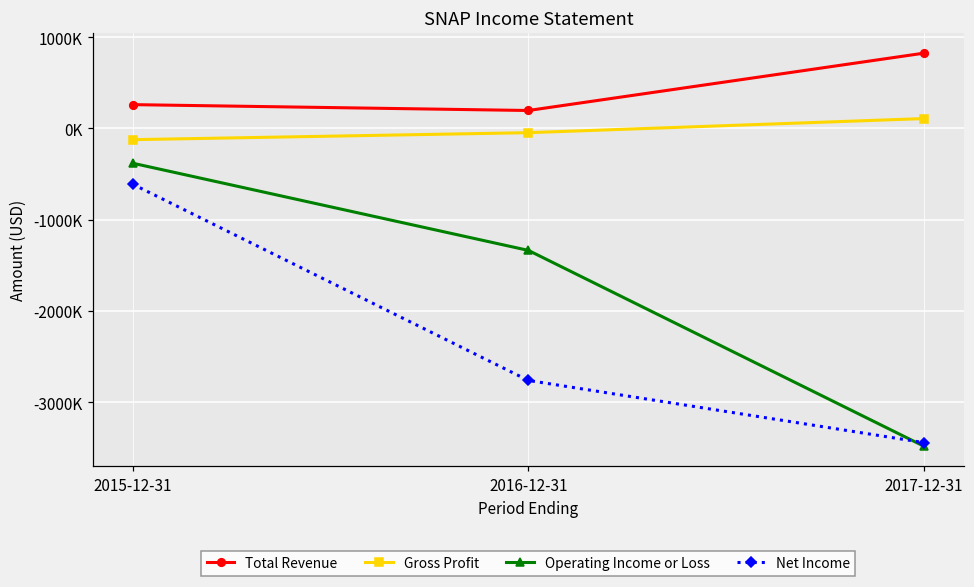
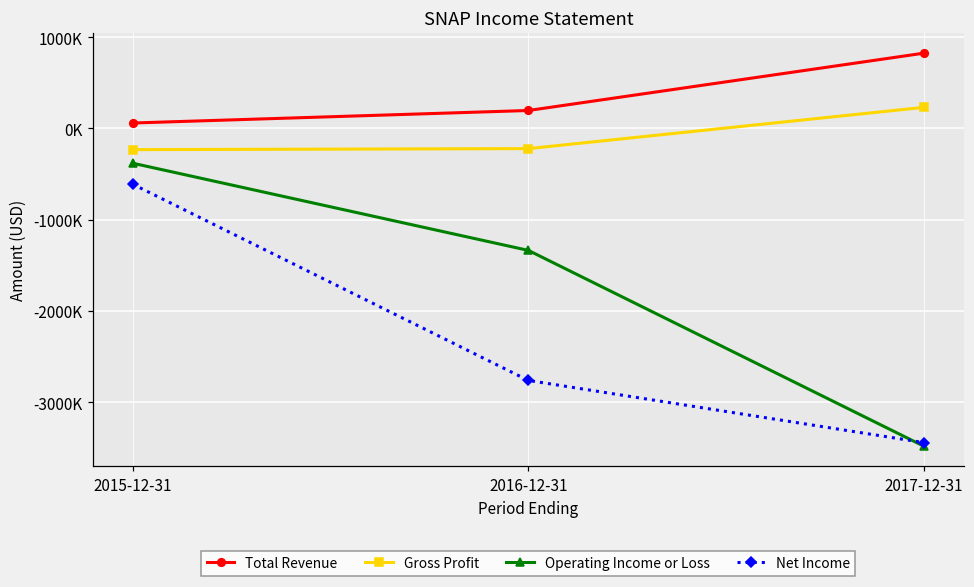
  {
    "Total Revenue": {
-     "2015-12-31": 300000,
+     "2015-12-31": 100000,
      "2016-12-31": 200000,
      "2017-12-31": 800000
    },
    "Gross Profit": {
-     "2015-12-31": -100000,
-     "2016-12-31": 0,
-     "2017-12-31": 100000
+     "2015-12-31": -200000,
+     "2016-12-31": -200000,
+     "2017-12-31": 200000
    },
    "Operating Income or Loss": {
      "2015-12-31": -400000,
      "2016-12-31": -1300000,
      "2017-12-31": -3500000
    },
    "Net Income": {
      "2015-12-31": -600000,
      "2016-12-31": -2800000,
      "2017-12-31": -3400000
    }
  }
